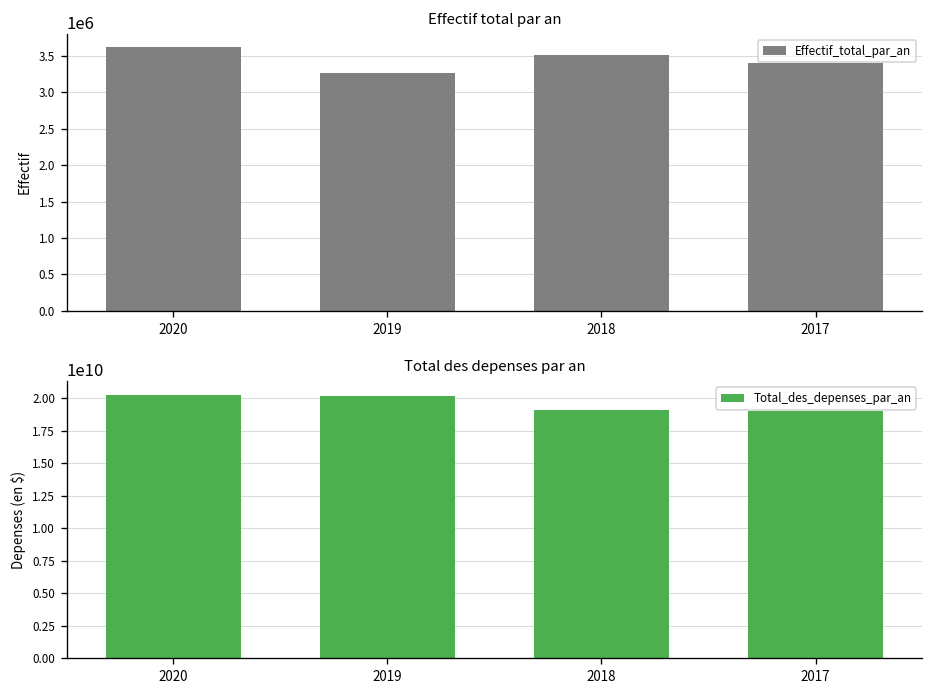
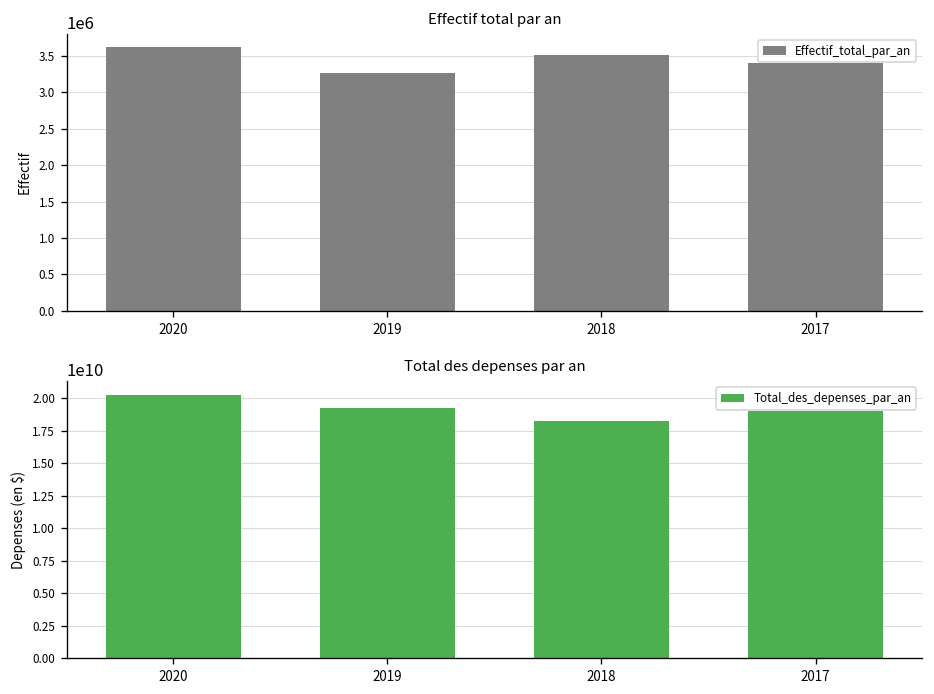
  {
    "Effectif total par an": {
      "2020": 3600000,
      "2019": 3300000,
      "2018": 3500000,
      "2017": 3400000
    },
    "Total des depenses par an": {
      "2020": 20300000000,
-     "2019": 20200000000,
-     "2018": 19100000000,
+     "2019": 19300000000,
+     "2018": 18200000000,
      "2017": 19000000000
    }
  }
